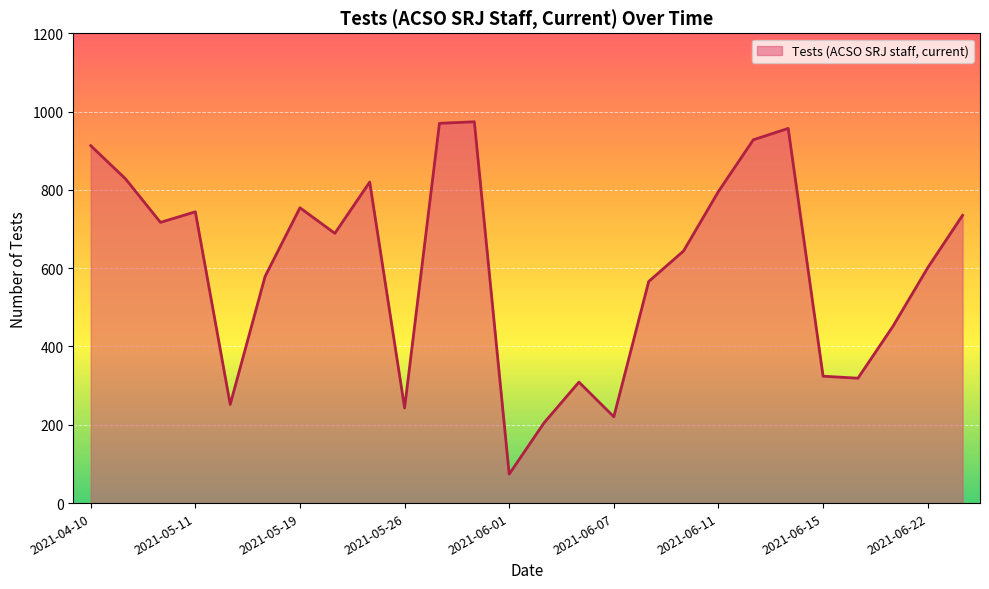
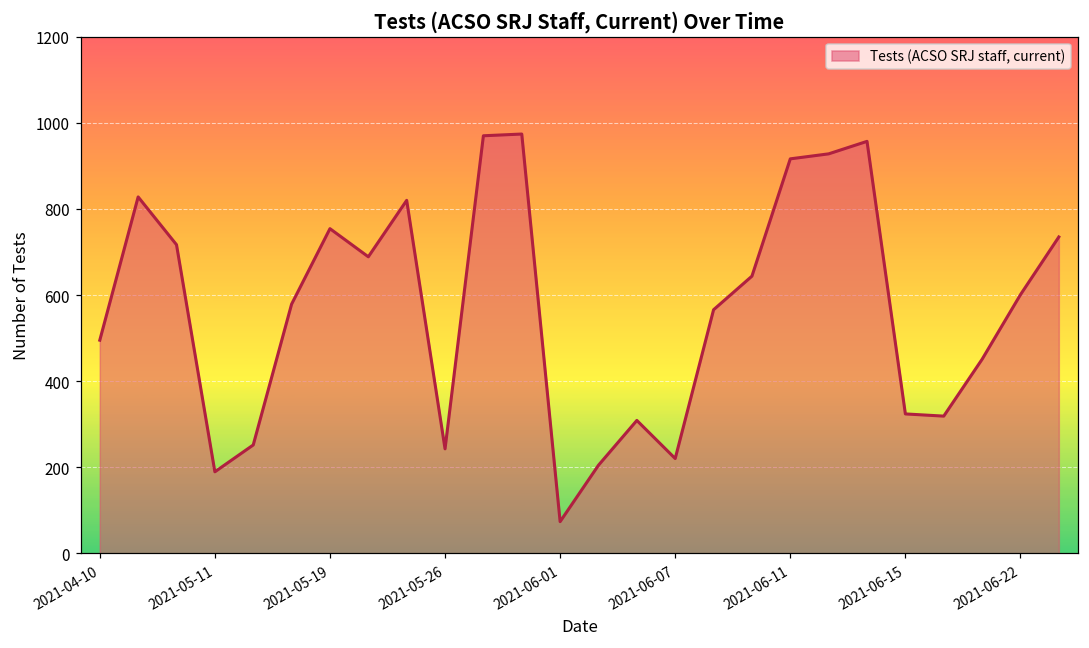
  {
-   "2021-04-10": 910,
-   "2021-05-11": 740,
+   "2021-04-10": 500,
+   "2021-05-11": 190,
    "2021-05-19": 750,
    "2021-05-26": 240,
    "2021-06-01": 70,
    "2021-06-07": 220,
-   "2021-06-11": 800,
+   "2021-06-11": 920,
    "2021-06-15": 320,
    "2021-06-22": 600
  }
